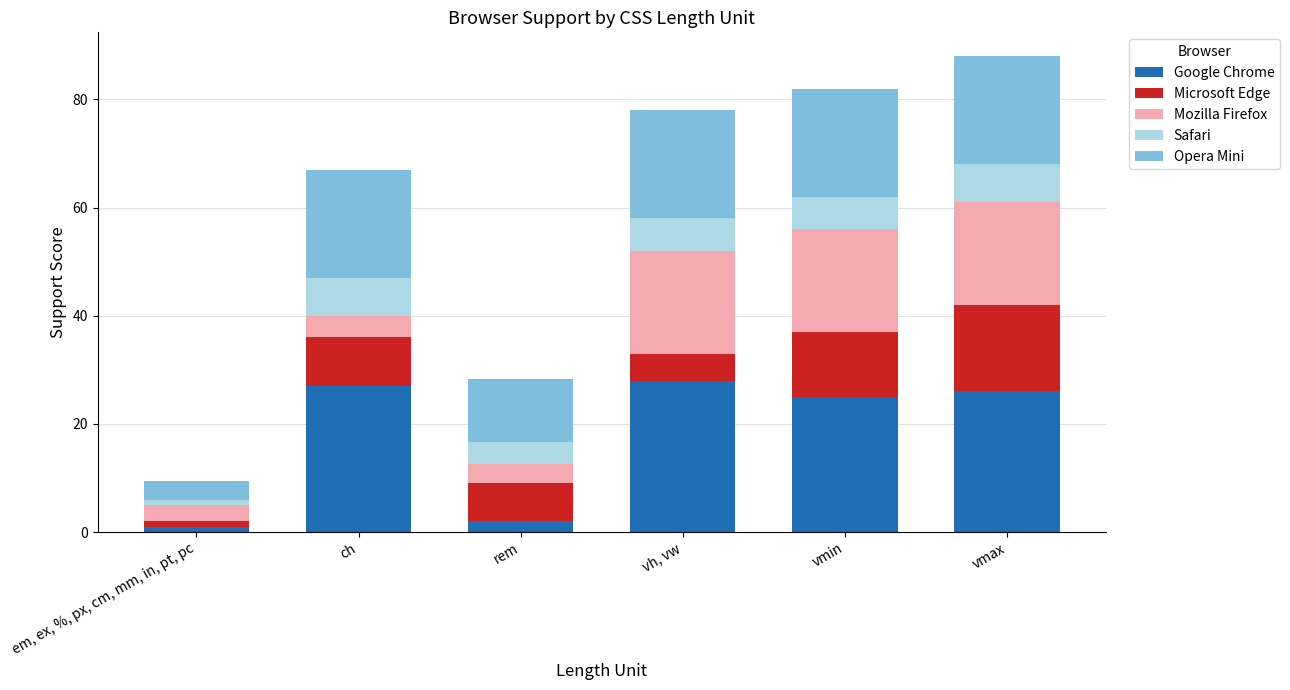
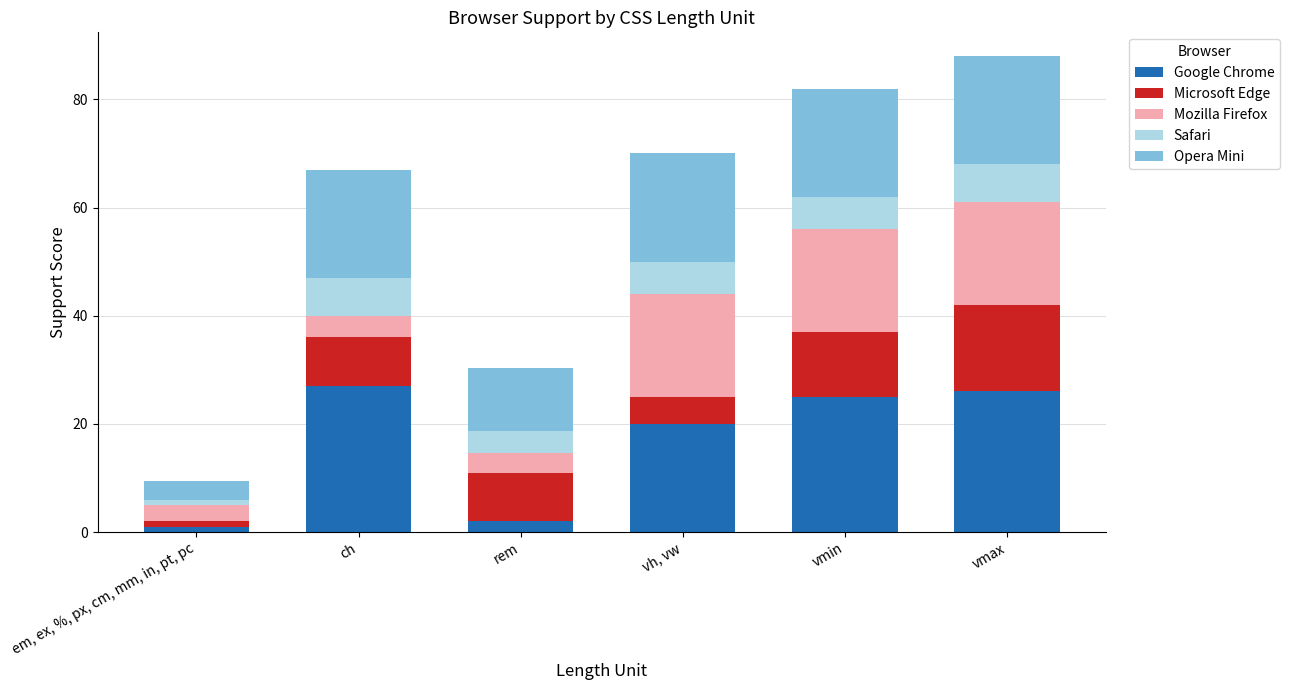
  {
    "Google Chrome": {
      "em, ex, %, px, cm, mm, in, pt, pc": 1,
      "ch": 27,
      "rem": 2,
-     "vh, vw": 28,
+     "vh, vw": 20,
      "vmin": 25,
      "vmax": 26
    },
    "Microsoft Edge": {
      "em, ex, %, px, cm, mm, in, pt, pc": 1,
      "ch": 9,
-     "rem": 7,
+     "rem": 9,
      "vh, vw": 5,
      "vmin": 12,
      "vmax": 16
    },
    "Mozilla Firefox": {
      "em, ex, %, px, cm, mm, in, pt, pc": 3,
      "ch": 4,
      "rem": 4,
      "vh, vw": 19,
      "vmin": 19,
      "vmax": 19
    }
  }
